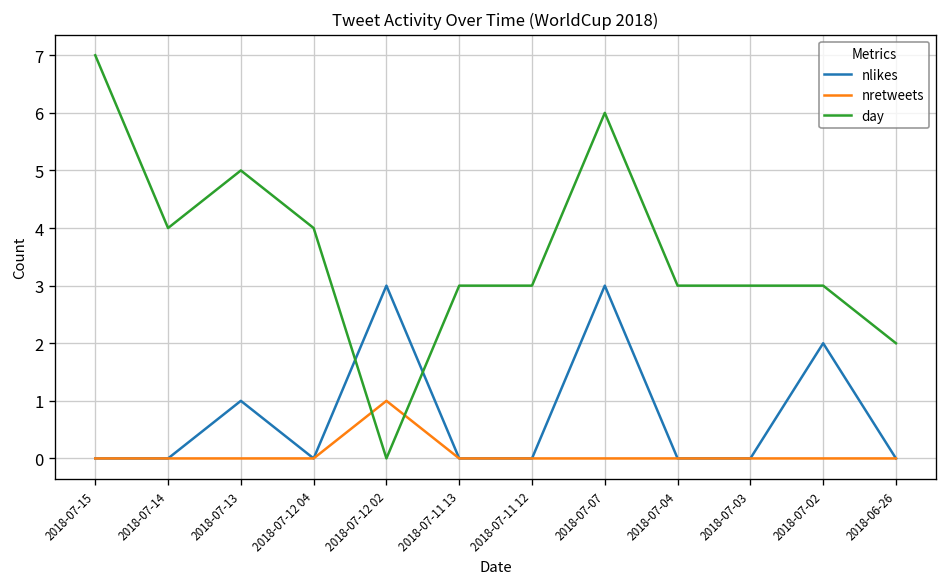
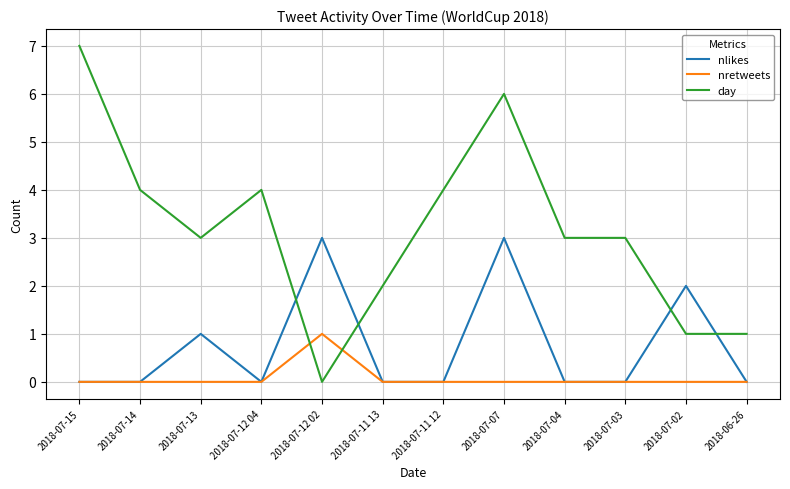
  {
    "nlikes": {
      "2018-07-13": 1,
      "2018-07-12 02": 3,
      "2018-07-07": 3,
      "2018-07-02": 2
    },
    "nretweets": {
      "2018-07-13": 0,
      "2018-07-12 02": 1,
      "2018-07-07": 0,
      "2018-07-02": 0
    },
    "day": {
      "2018-07-15": 7,
      "2018-07-14": 4,
-     "2018-07-13": 5,
+     "2018-07-13": 3,
      "2018-07-12 04": 4,
      "2018-07-12 02": 0,
-     "2018-07-11 13": 3,
-     "2018-07-11 12": 3,
+     "2018-07-11 13": 2,
+     "2018-07-11 12": 4,
      "2018-07-07": 6,
      "2018-07-04": 3,
      "2018-07-03": 3,
-     "2018-07-02": 3,
-     "2018-06-26": 2
+     "2018-07-02": 1,
+     "2018-06-26": 1
    }
  }
